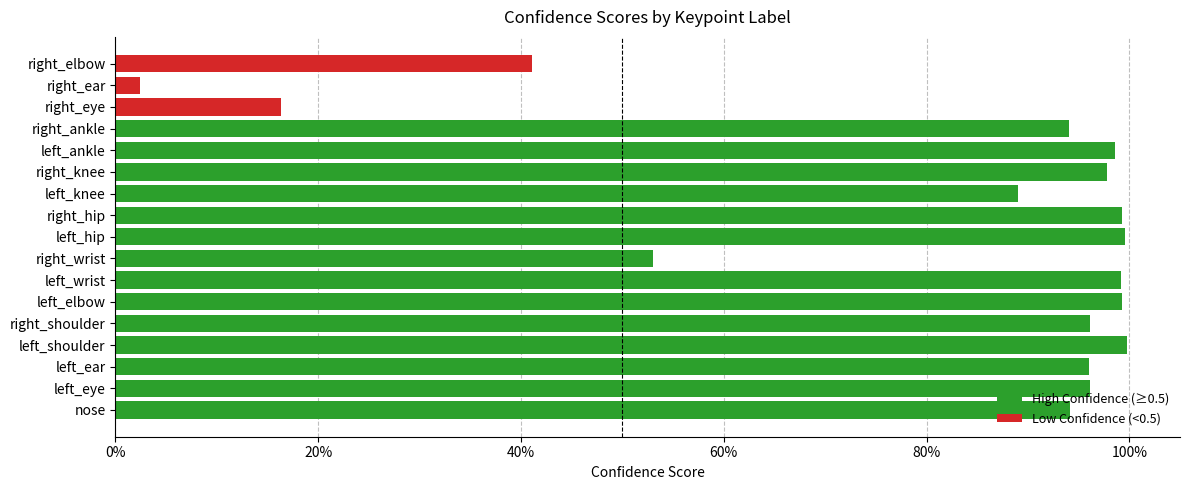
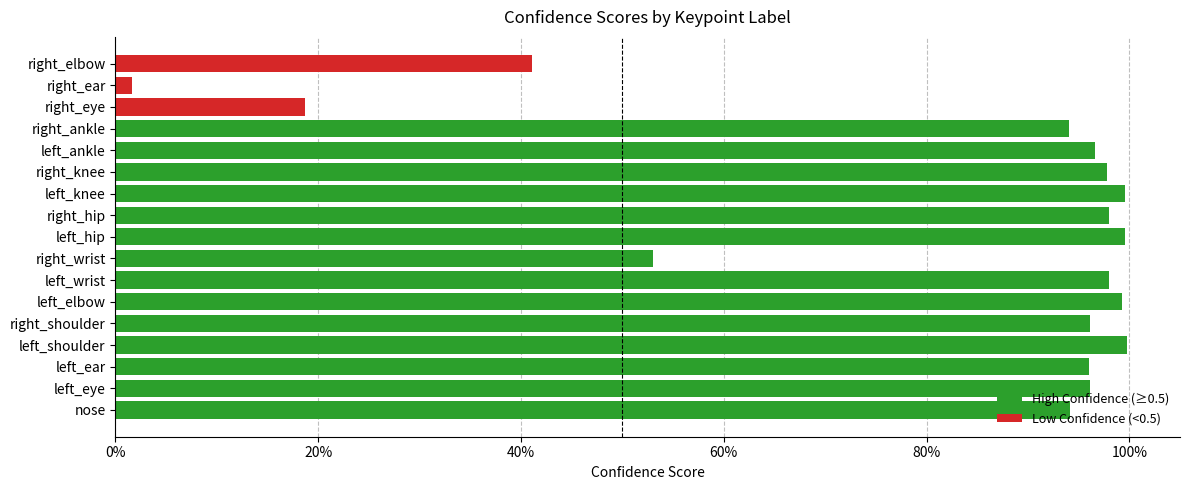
  {
    "High Confidence (≥0.5)": {
      "right_ankle": "94.0%",
-     "left_ankle": "98.6%",
+     "left_ankle": "96.7%",
      "right_knee": "97.8%",
-     "left_knee": "89.1%",
-     "right_hip": "99.3%",
+     "left_knee": "99.5%",
+     "right_hip": "98.0%",
      "left_hip": "99.5%",
      "right_wrist": "53.0%",
-     "left_wrist": "99.2%",
+     "left_wrist": "98.0%",
      "left_elbow": "99.3%",
      "right_shoulder": "96.1%",
      "left_shoulder": "99.8%",
      "left_ear": "96.1%",
      "left_eye": "96.1%",
      "nose": "94.1%"
    },
    "Low Confidence (<0.5)": {
      "right_elbow": "41.0%",
-     "right_ear": "2.4%",
-     "right_eye": "16.3%"
+     "right_ear": "1.6%",
+     "right_eye": "18.7%"
    }
  }
